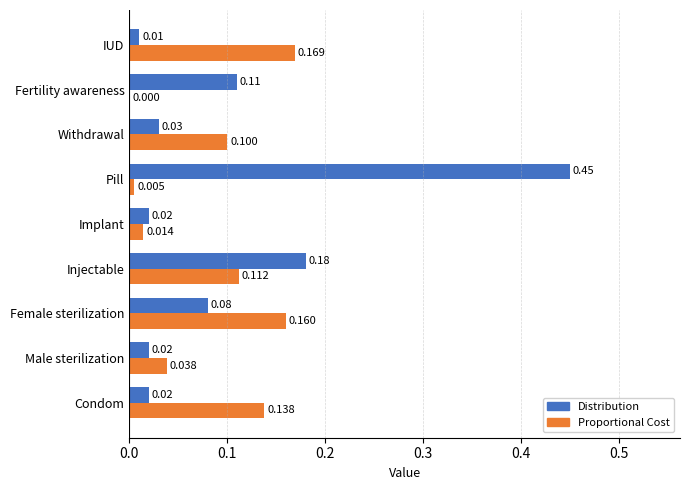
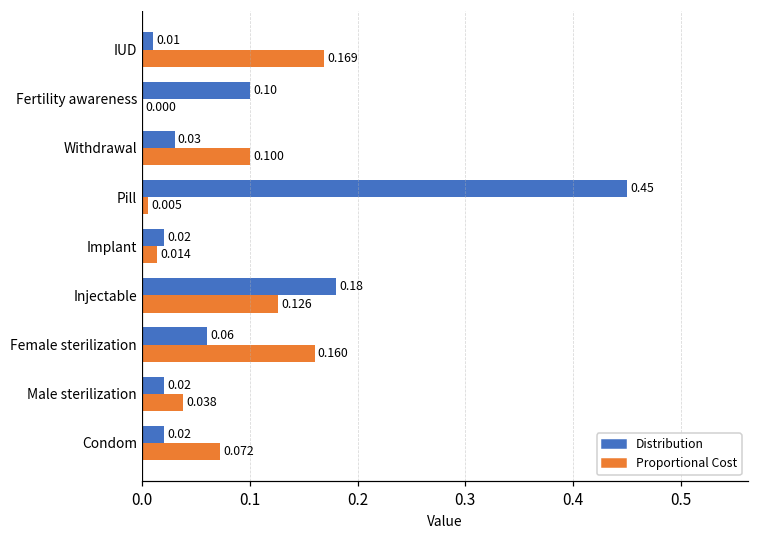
  {
    "Distribution": {
      "IUD": 0.01,
-     "Fertility awareness": 0.11,
+     "Fertility awareness": 0.10,
      "Withdrawal": 0.03,
      "Pill": 0.45,
      "Implant": 0.02,
      "Injectable": 0.18,
-     "Female sterilization": 0.08,
+     "Female sterilization": 0.06,
      "Male sterilization": 0.02,
      "Condom": 0.02
    },
    "Proportional Cost": {
      "IUD": 0.169,
      "Fertility awareness": 0.000,
      "Withdrawal": 0.100,
      "Pill": 0.005,
      "Implant": 0.014,
-     "Injectable": 0.112,
+     "Injectable": 0.126,
      "Female sterilization": 0.160,
      "Male sterilization": 0.038,
-     "Condom": 0.138
+     "Condom": 0.072
    }
  }
